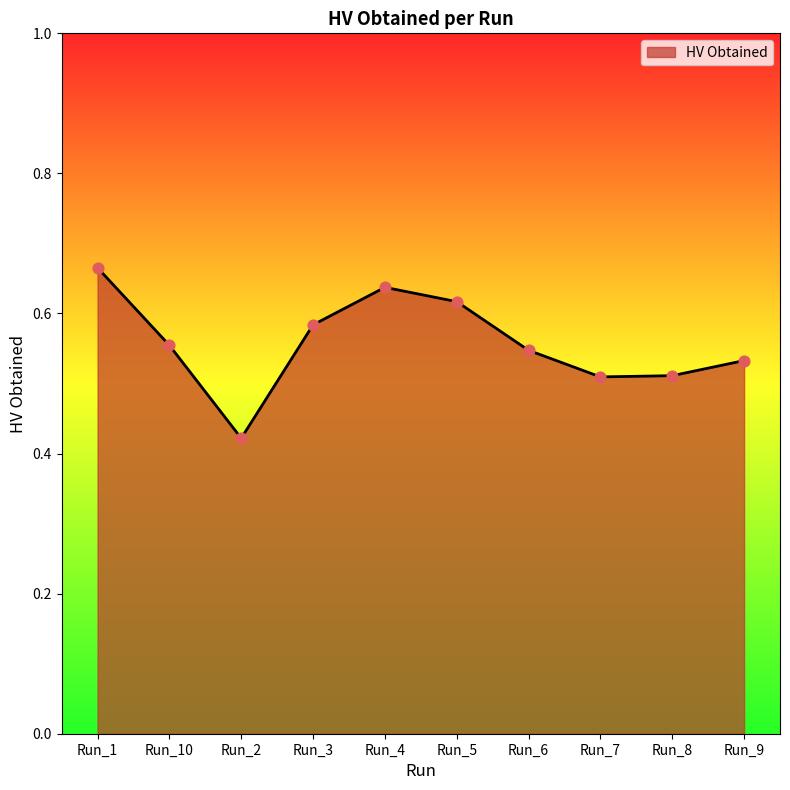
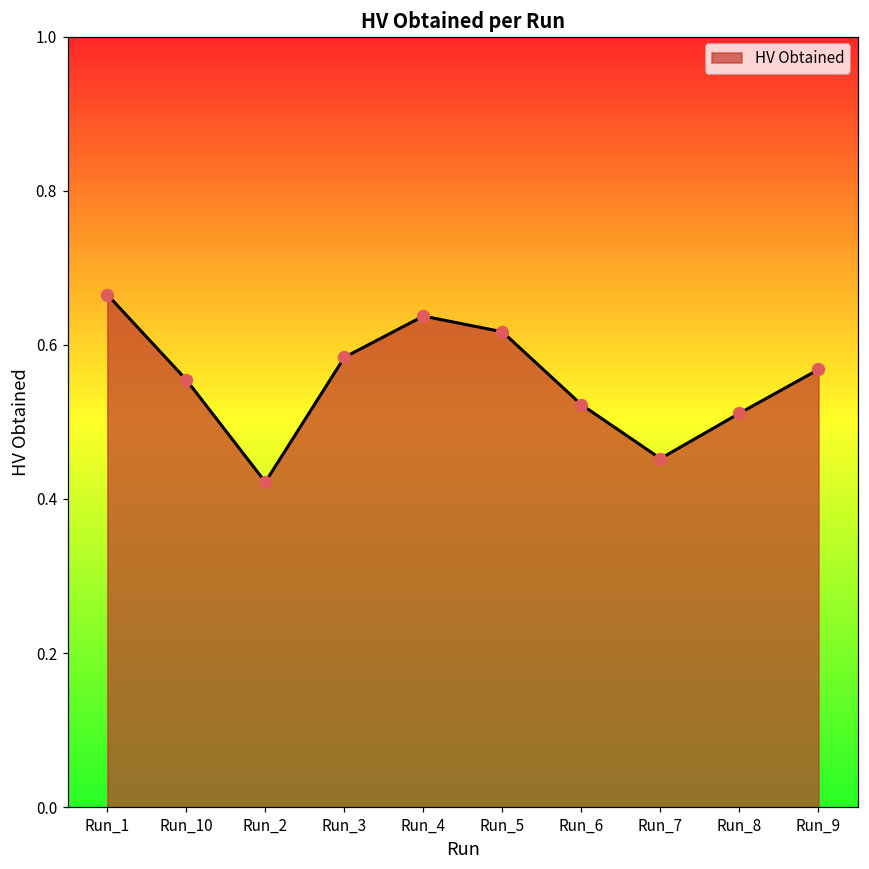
  {
    "Run_1": 0.67,
    "Run_10": 0.55,
    "Run_2": 0.42,
    "Run_3": 0.58,
    "Run_4": 0.64,
    "Run_5": 0.62,
-   "Run_6": 0.55,
-   "Run_7": 0.51,
+   "Run_6": 0.52,
+   "Run_7": 0.45,
    "Run_8": 0.51,
-   "Run_9": 0.53
+   "Run_9": 0.57
  }
